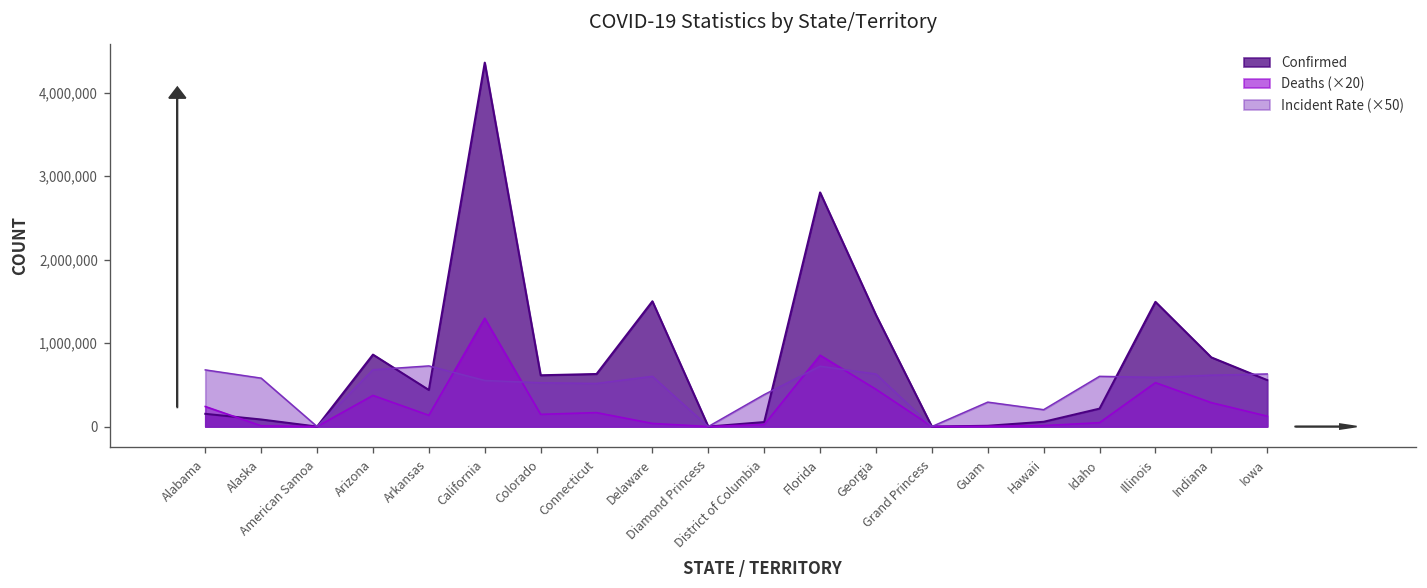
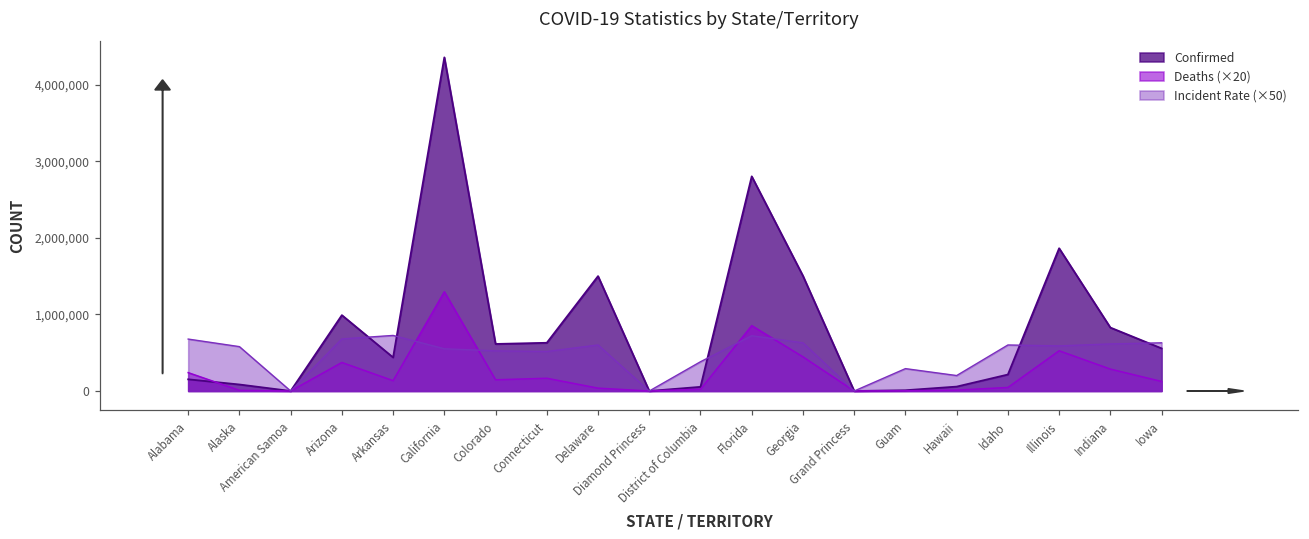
  {
    "Confirmed": {
      "Alabama": "200,000",
      "Alaska": "100,000",
-     "Arizona": "900,000",
+     "Arizona": "1,000,000",
      "Arkansas": "400,000",
      "California": "4,400,000",
      "Colorado": "600,000",
      "Connecticut": "600,000",
      "Delaware": "1,500,000",
      "Florida": "2,800,000",
-     "Georgia": "1,300,000",
+     "Georgia": "1,500,000",
      "Hawaii": "100,000",
      "Idaho": "200,000",
-     "Illinois": "1,500,000",
+     "Illinois": "1,900,000",
      "Indiana": "800,000",
      "Iowa": "600,000"
    }
  }
